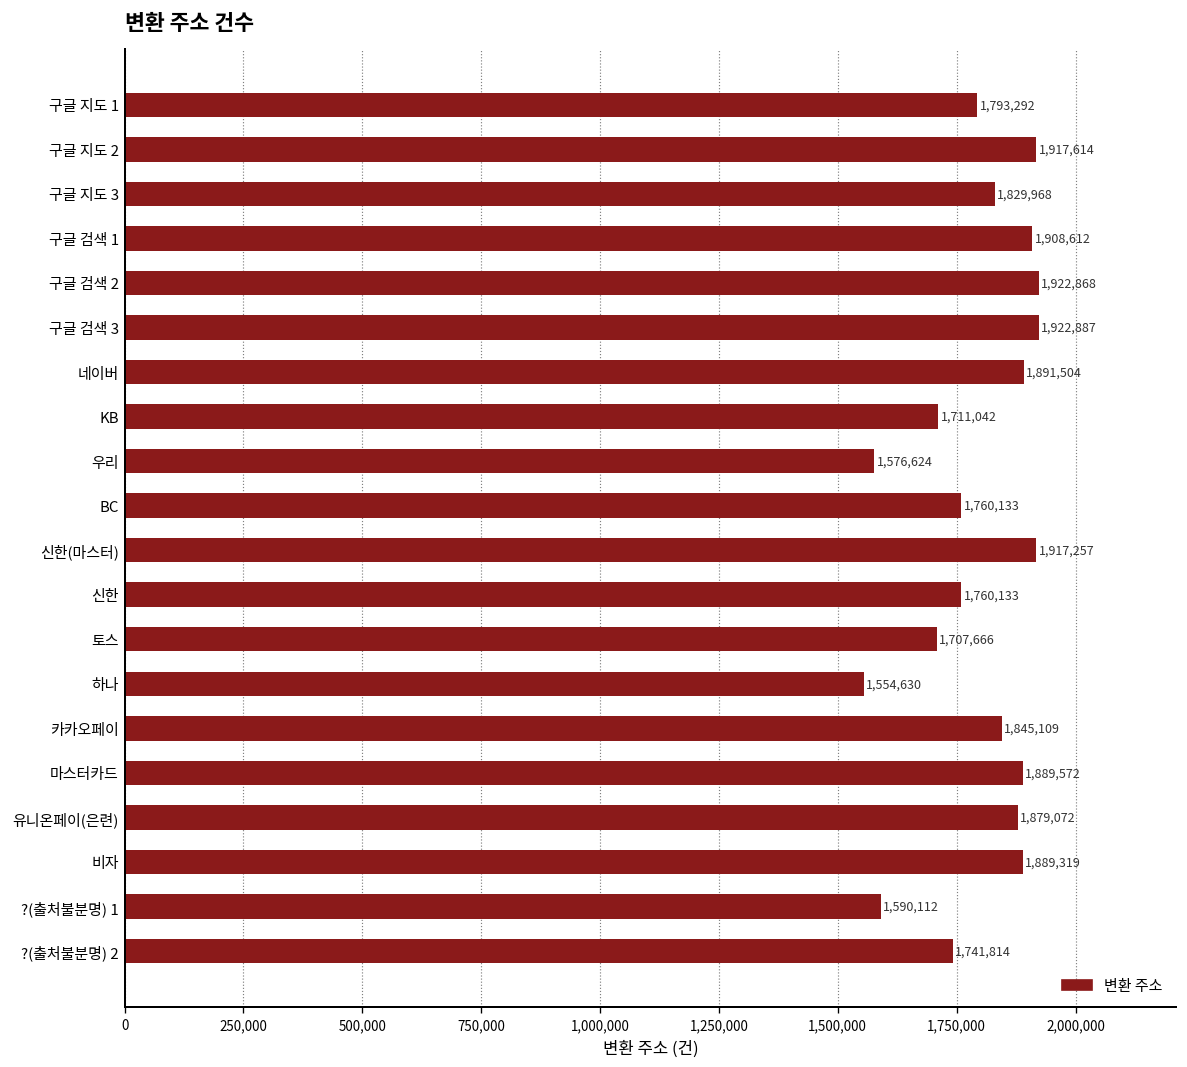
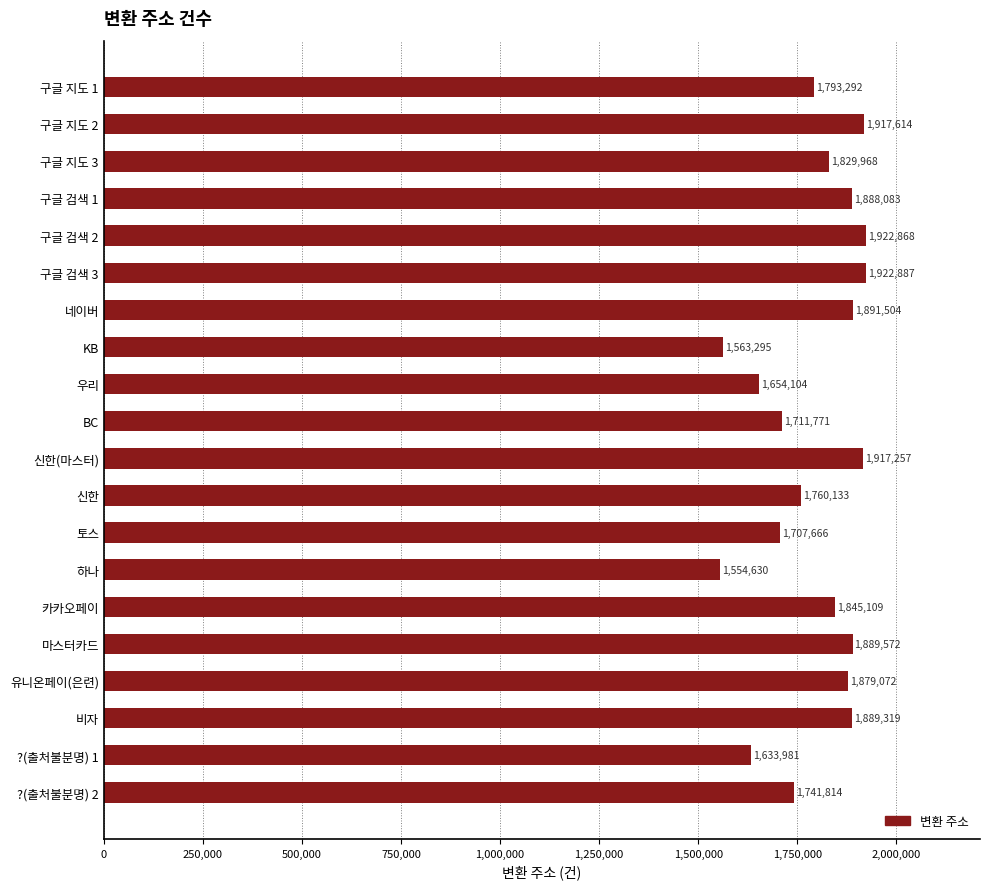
  {
    "구글 지도 1": "1,793,292",
    "구글 지도 2": "1,917,614",
    "구글 지도 3": "1,829,968",
-   "구글 검색 1": "1,908,612",
+   "구글 검색 1": "1,888,083",
    "구글 검색 2": "1,922,868",
    "구글 검색 3": "1,922,887",
    "네이버": "1,891,504",
-   "KB": "1,711,042",
-   "우리": "1,576,624",
-   "BC": "1,760,133",
+   "KB": "1,563,295",
+   "우리": "1,654,104",
+   "BC": "1,711,771",
    "신한(마스터)": "1,917,257",
    "신한": "1,760,133",
    "토스": "1,707,666",
    "하나": "1,554,630",
    "카카오페이": "1,845,109",
    "마스터카드": "1,889,572",
    "유니온페이(은련)": "1,879,072",
    "비자": "1,889,319",
-   "?(출처불분명) 1": "1,590,112",
+   "?(출처불분명) 1": "1,633,981",
    "?(출처불분명) 2": "1,741,814"
  }
